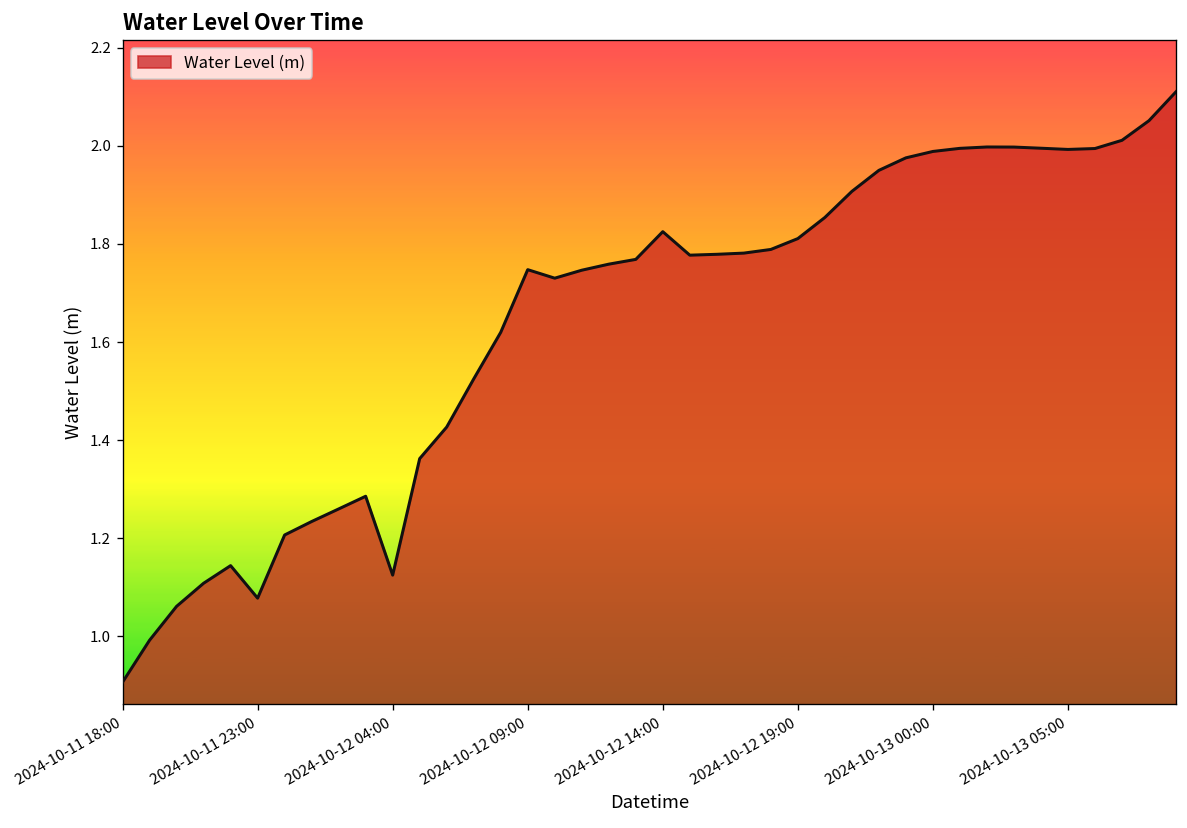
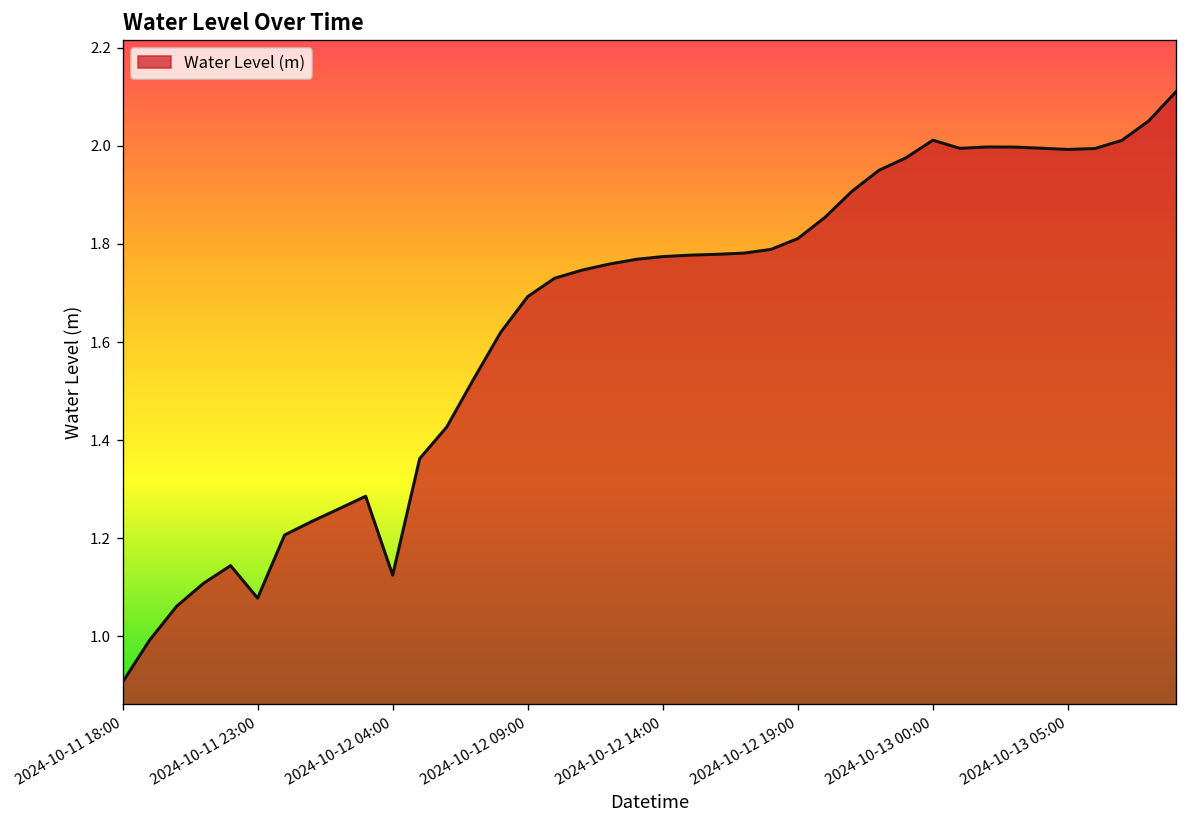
  {
    "2024-10-11 18:00": 0.91,
    "2024-10-11 23:00": 1.08,
    "2024-10-12 04:00": 1.12,
-   "2024-10-12 09:00": 1.75,
-   "2024-10-12 14:00": 1.83,
+   "2024-10-12 09:00": 1.69,
+   "2024-10-12 14:00": 1.77,
    "2024-10-12 19:00": 1.81,
-   "2024-10-13 00:00": 1.99,
+   "2024-10-13 00:00": 2.01,
    "2024-10-13 05:00": 1.99
  }
